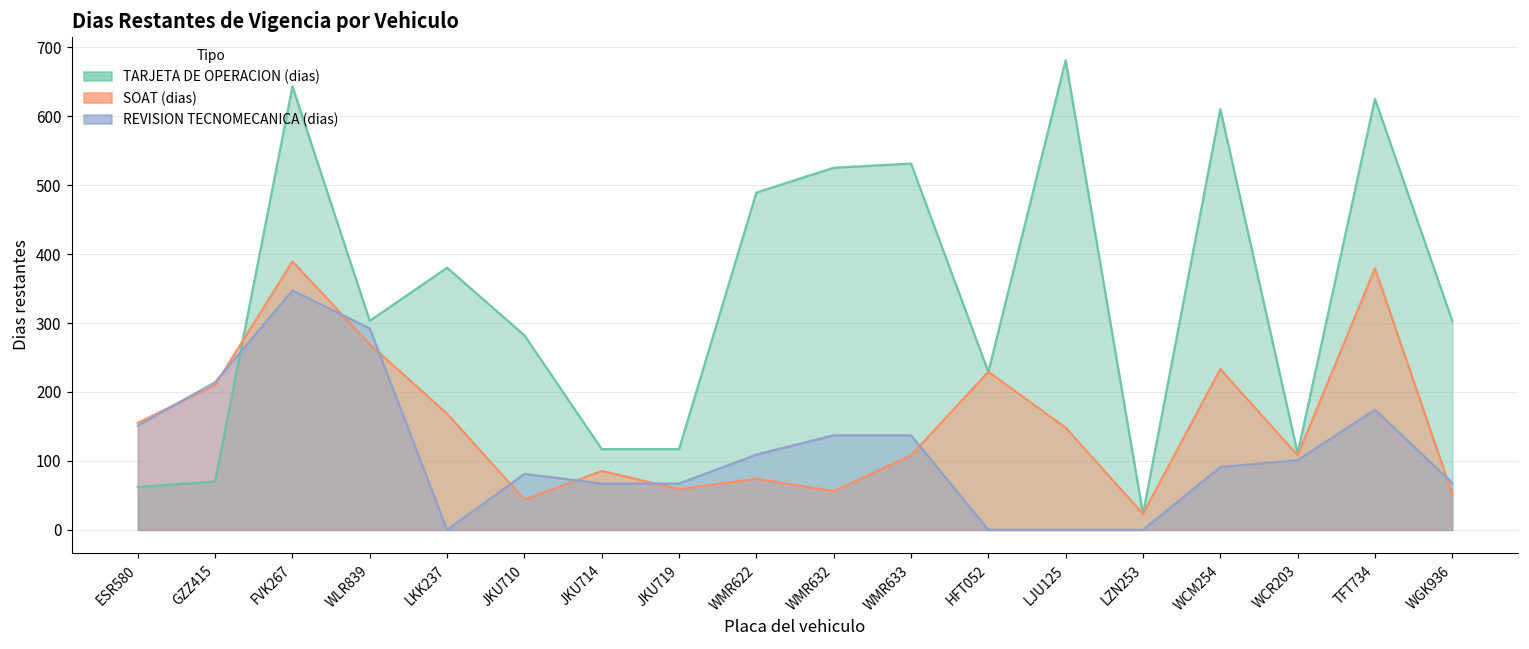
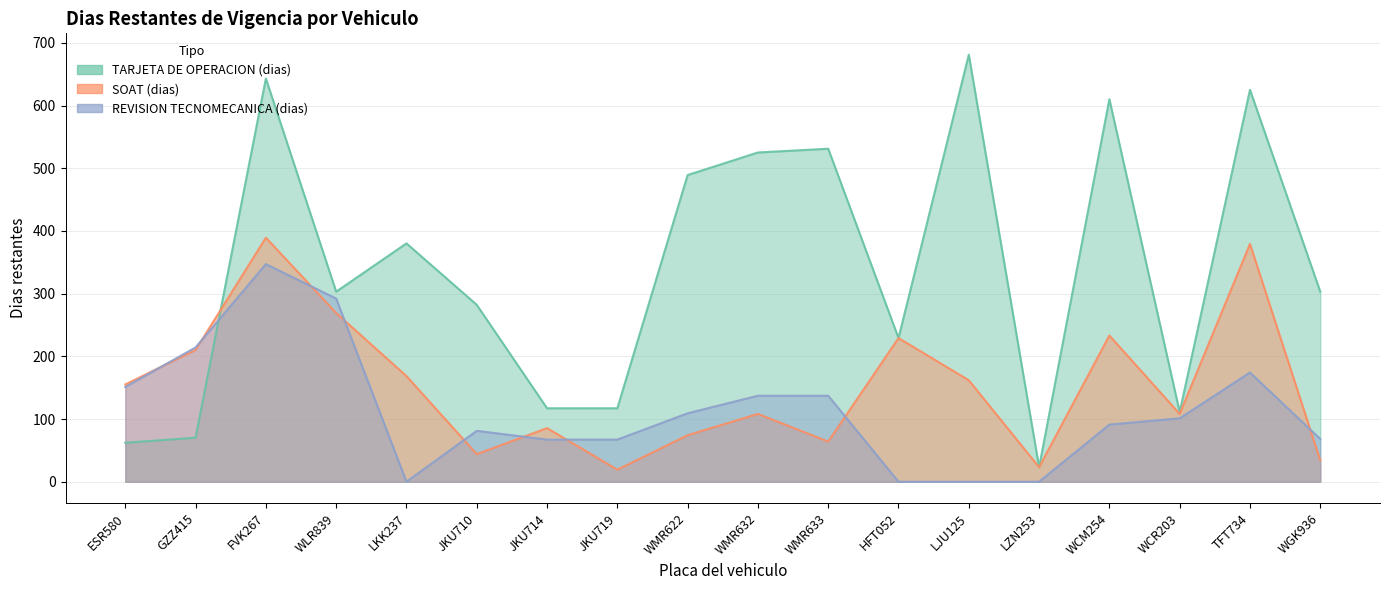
  {
    "SOAT (dias)": {
      "ESR580": 160,
      "FVK267": 390,
      "WLR839": 270,
      "LKK237": 170,
      "JKU710": 40,
      "JKU714": 90,
-     "JKU719": 60,
+     "JKU719": 20,
      "WMR622": 70,
-     "WMR632": 60,
-     "WMR633": 110,
-     "LJU125": 150,
+     "WMR632": 110,
+     "WMR633": 60,
+     "LJU125": 160,
      "WCM254": 230,
      "TFT734": 380,
-     "WGK936": 50
+     "WGK936": 30
    }
  }
